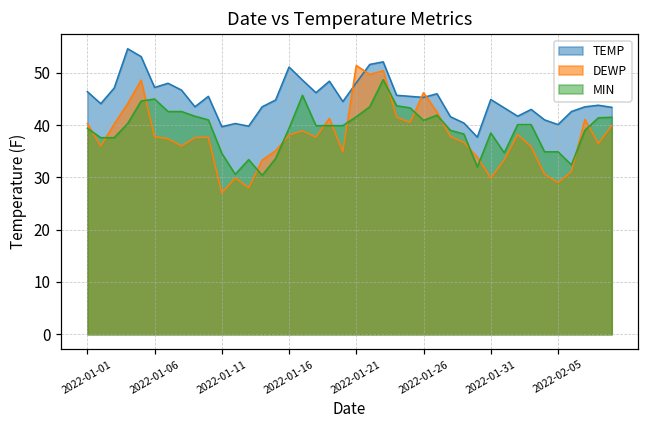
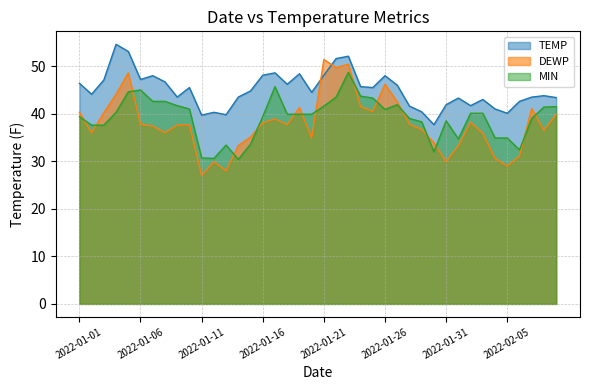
  {
    "TEMP": {
      "2022-01-01": 46,
      "2022-01-06": 47,
      "2022-01-11": 40,
-     "2022-01-16": 51,
+     "2022-01-16": 48,
      "2022-01-21": 48,
-     "2022-01-26": 45,
-     "2022-01-31": 45,
+     "2022-01-26": 48,
+     "2022-01-31": 42,
      "2022-02-05": 40
    },
    "DEWP": {
      "2022-01-01": 40,
      "2022-01-06": 38,
      "2022-01-11": 27,
      "2022-01-16": 38,
      "2022-01-21": 51,
      "2022-01-26": 46,
      "2022-01-31": 30,
      "2022-02-05": 29
    },
    "MIN": {
      "2022-01-01": 39,
      "2022-01-06": 45,
-     "2022-01-11": 35,
+     "2022-01-11": 31,
      "2022-01-16": 39,
      "2022-01-21": 42,
      "2022-01-26": 41,
      "2022-01-31": 39,
      "2022-02-05": 35
    }
  }
